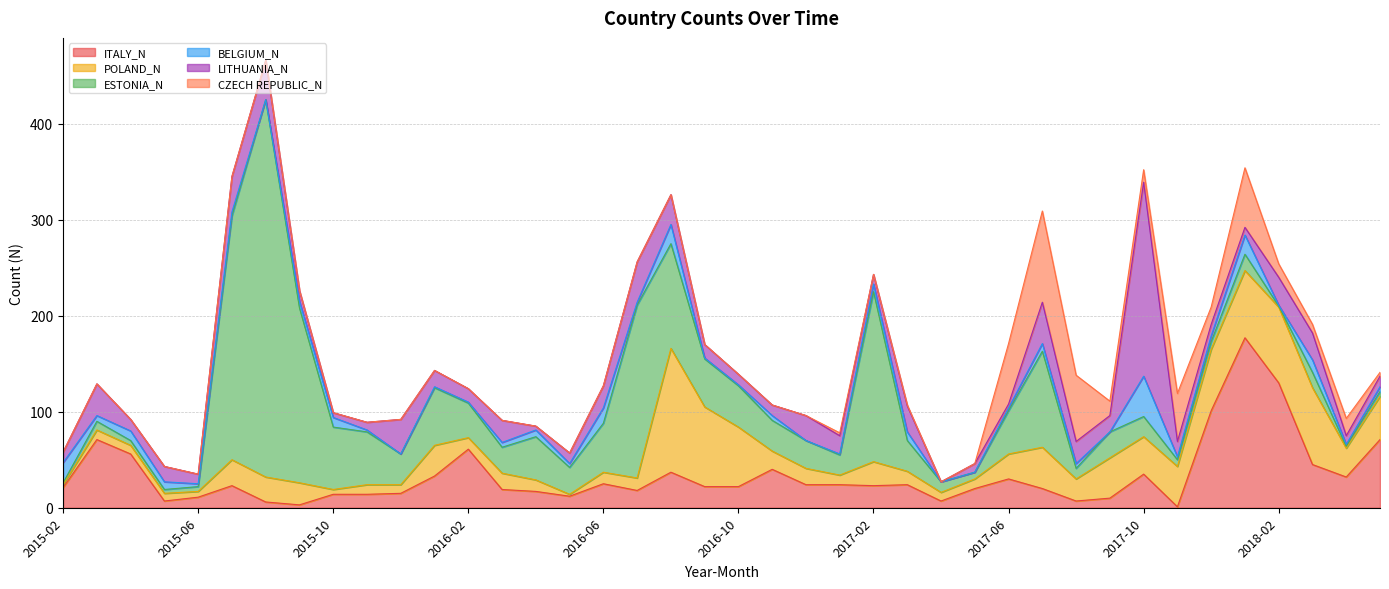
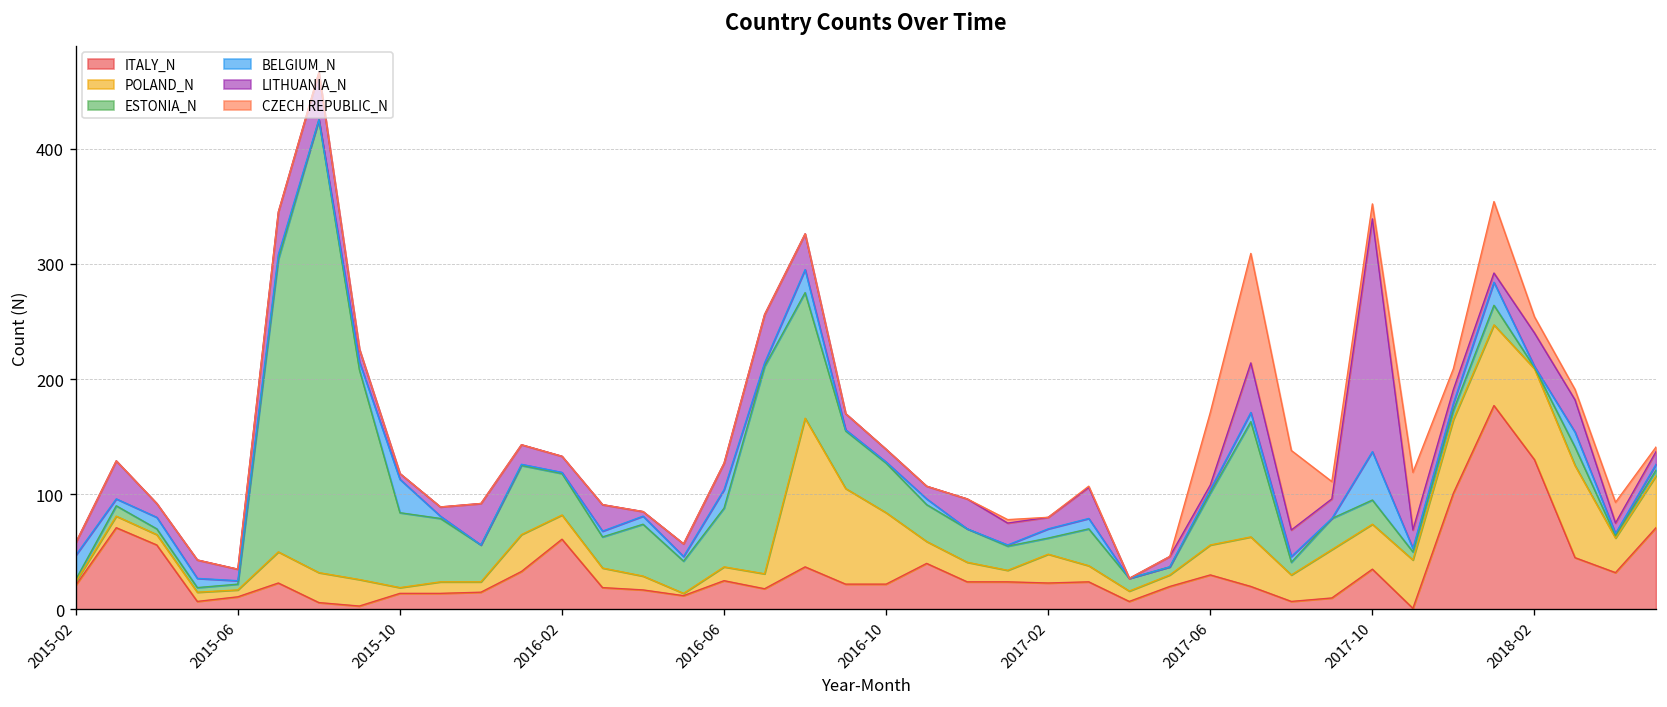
  {
    "POLAND_N": {
      "2015-06": 10,
      "2015-10": 10,
-     "2016-02": 10,
+     "2016-02": 20,
      "2016-06": 10,
      "2016-10": 60,
      "2017-02": 30,
      "2017-06": 30,
      "2017-10": 40
    },
    "ESTONIA_N": {
      "2015-06": 10,
      "2015-10": 70,
      "2016-06": 50,
-     "2017-02": 180,
+     "2017-02": 10,
      "2017-06": 50,
      "2017-10": 20
    },
    "BELGIUM_N": {
      "2015-02": 20,
      "2015-06": 0,
-     "2015-10": 10,
+     "2015-10": 30,
      "2016-06": 20,
      "2017-02": 10,
      "2017-06": 0,
      "2017-10": 40
    },
    "LITHUANIA_N": {
      "2017-06": 0,
      "2017-10": 200,
      "2018-02": 30
    }
  }
